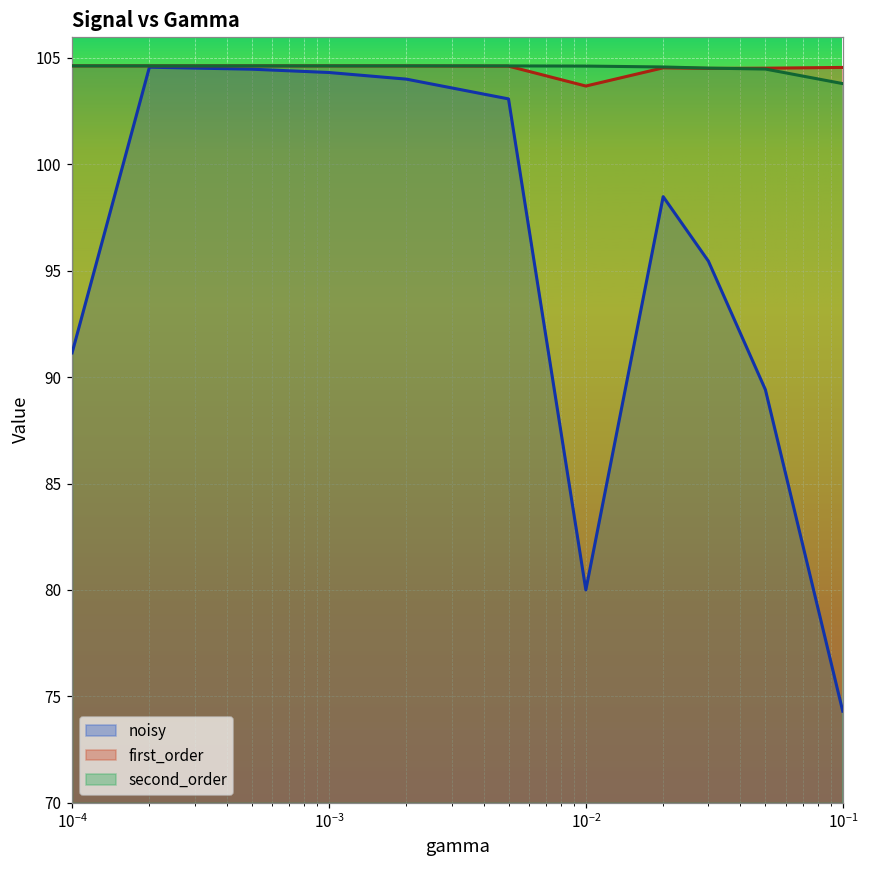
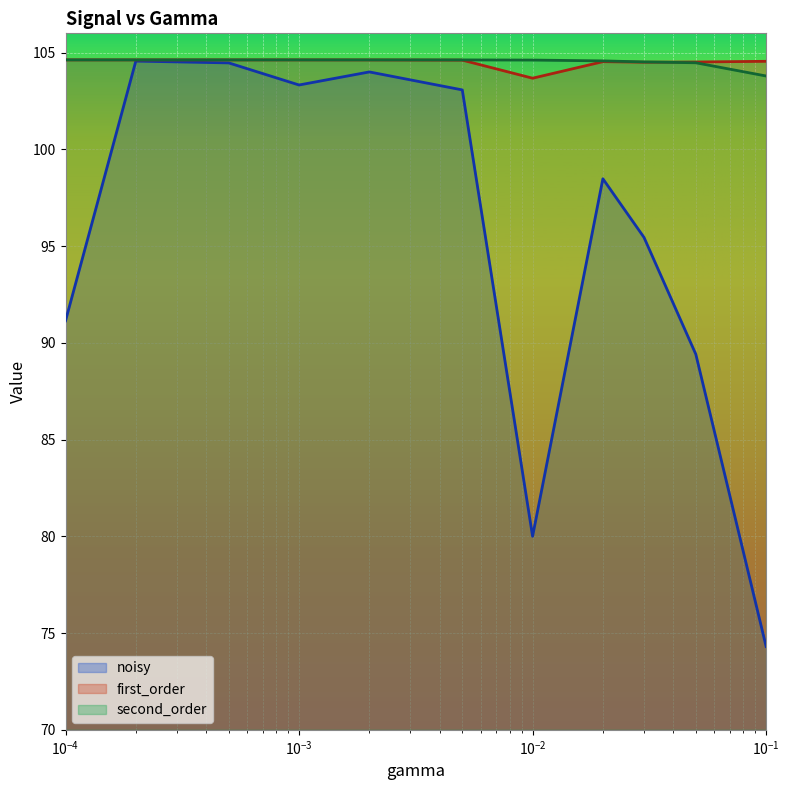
  {
    "noisy": {
      "10^-4": 91.1,
-     "10^-3": 104.3,
+     "10^-3": 103.3,
      "10^-2": 80.0,
      "10^-1": 74.3
    },
    "first_order": {
      "10^-2": 103.7,
      "10^-1": 104.6
    },
    "second_order": {
      "10^-2": 104.6,
      "10^-1": 103.8
    }
  }
